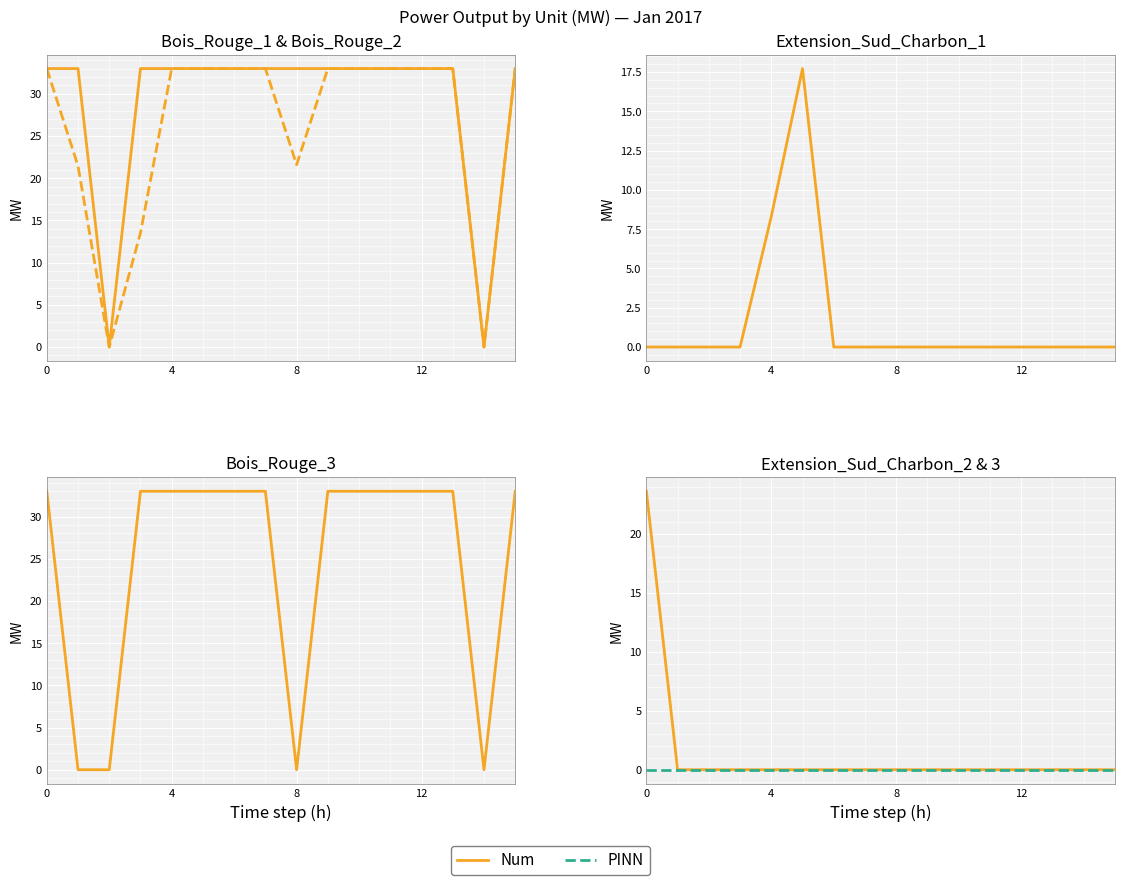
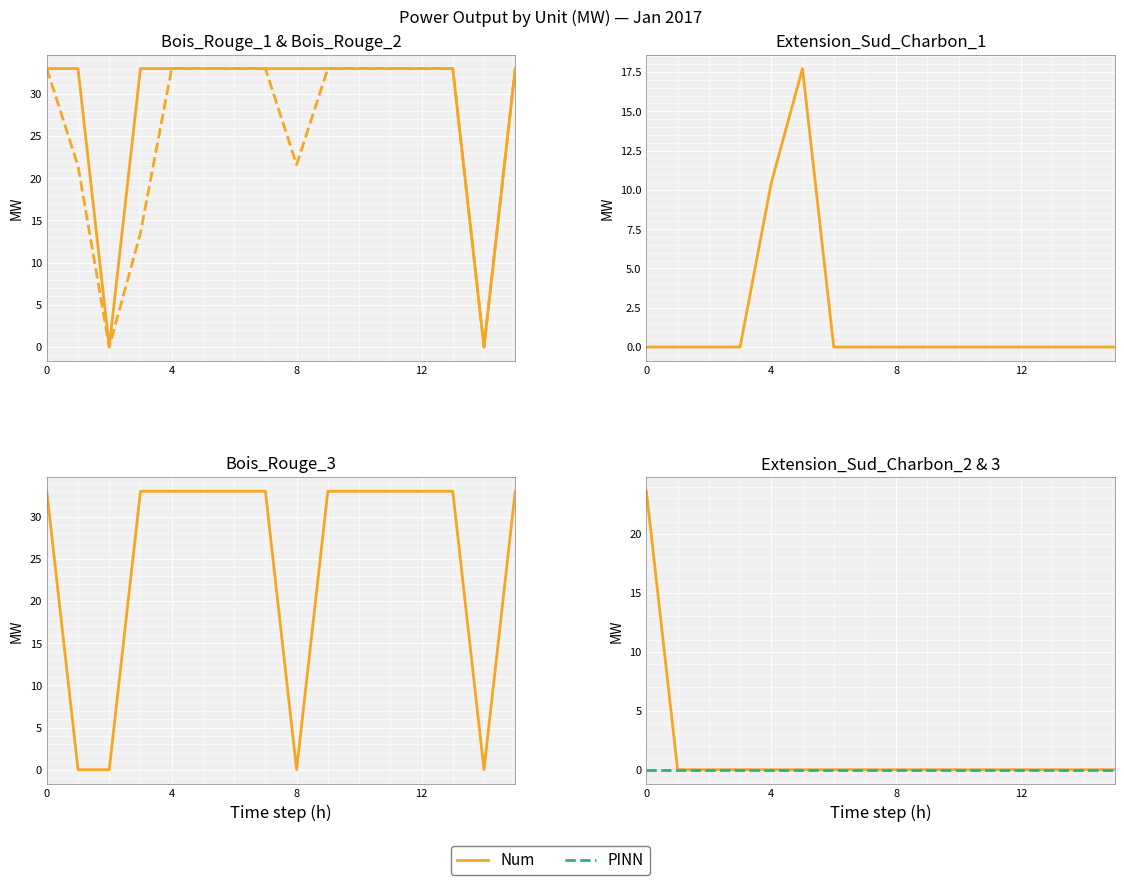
  {
    "Extension_Sud_Charbon_1": {
      "0": 0.0,
-     "4": 8.3,
+     "4": 10.4,
      "8": 0.0,
      "12": 0.0
    },
    "Bois_Rouge_3": {
      "0": 33,
      "4": 33,
      "8": 0,
      "12": 33
    }
  }
